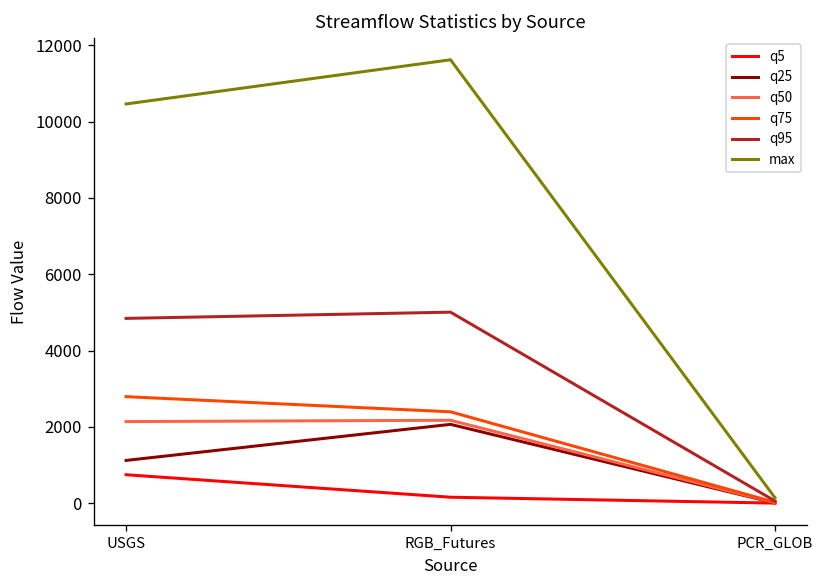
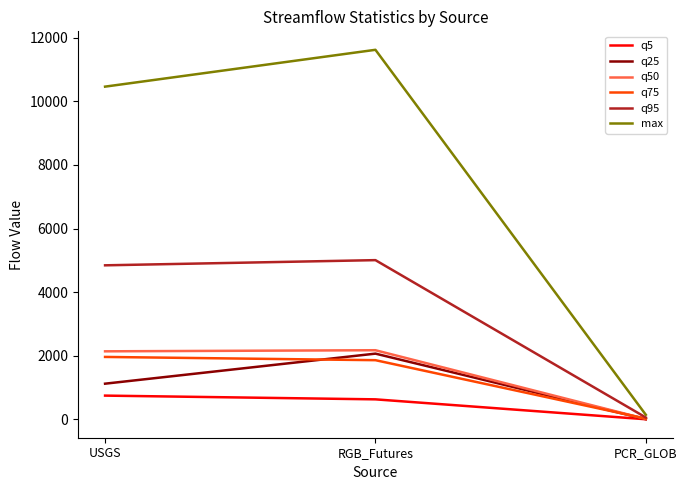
  {
    "q5": {
      "USGS": 700,
-     "RGB_Futures": 200
+     "RGB_Futures": 600
    },
    "q25": {
      "USGS": 1100,
      "RGB_Futures": 2100
    },
    "q50": {
      "USGS": 2100,
      "RGB_Futures": 2200
    },
    "q75": {
-     "USGS": 2800,
-     "RGB_Futures": 2400
+     "USGS": 2000,
+     "RGB_Futures": 1900
    },
    "q95": {
      "USGS": 4800,
      "RGB_Futures": 5000
    },
    "max": {
      "USGS": 10500,
      "RGB_Futures": 11600,
      "PCR_GLOB": 100
    }
  }
